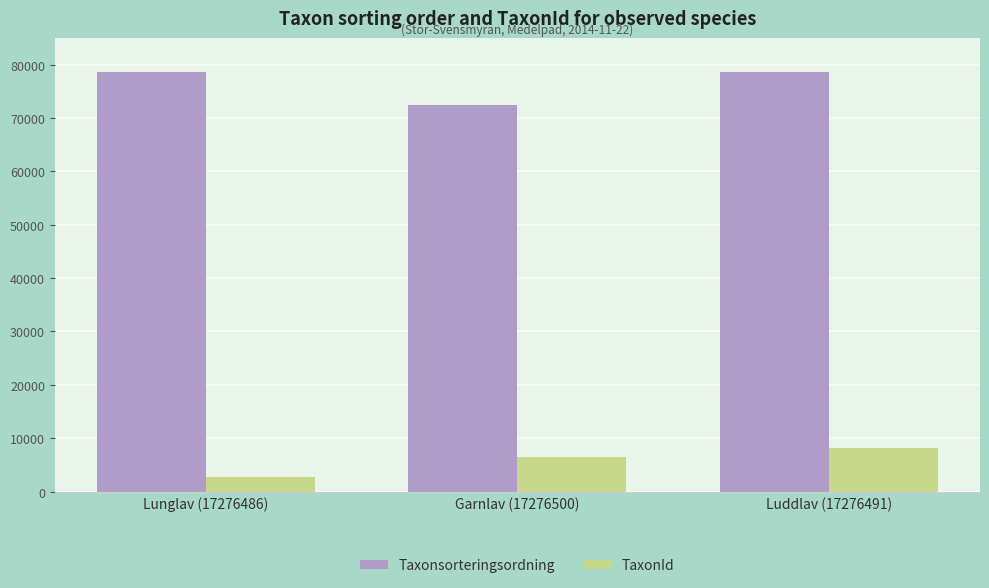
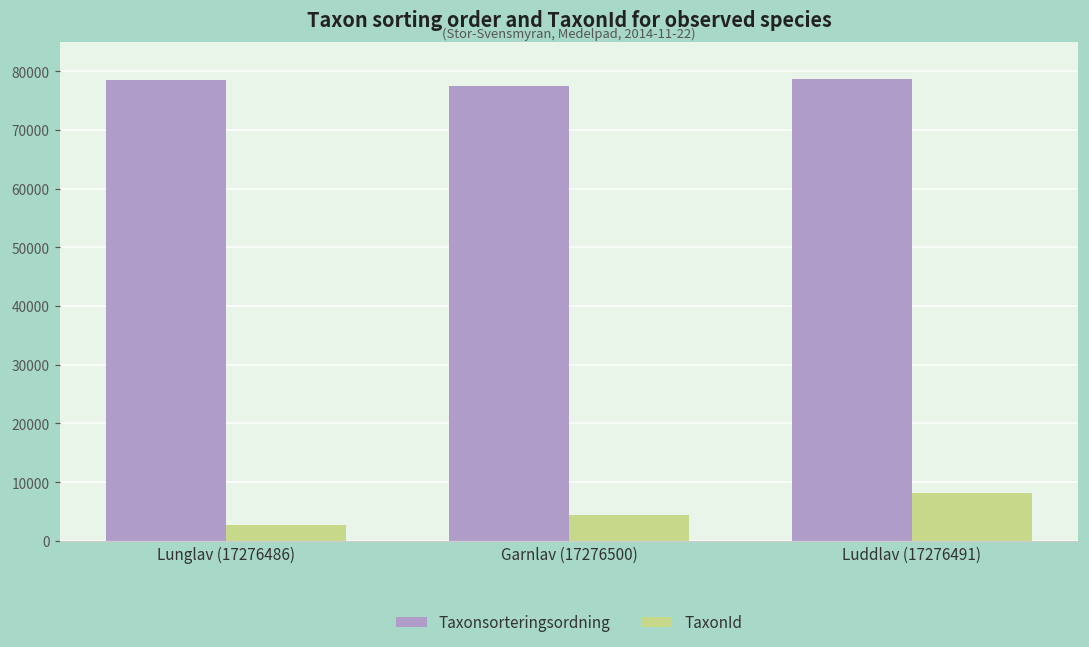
  {
    "Taxonsorteringsordning": {
      "Lunglav (17276486)": 79000,
-     "Garnlav (17276500)": 72000,
+     "Garnlav (17276500)": 78000,
      "Luddlav (17276491)": 79000
    },
    "TaxonId": {
      "Lunglav (17276486)": 3000,
-     "Garnlav (17276500)": 6000,
+     "Garnlav (17276500)": 4000,
      "Luddlav (17276491)": 8000
    }
  }
